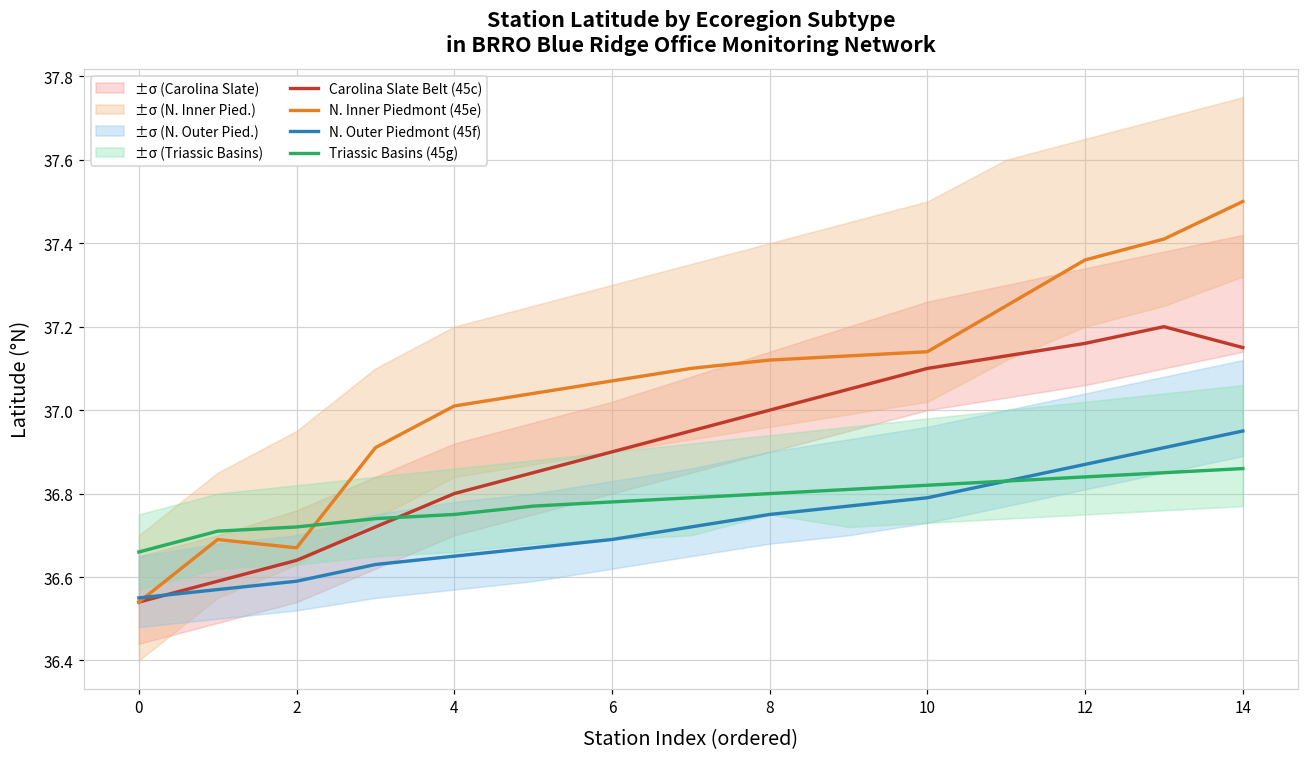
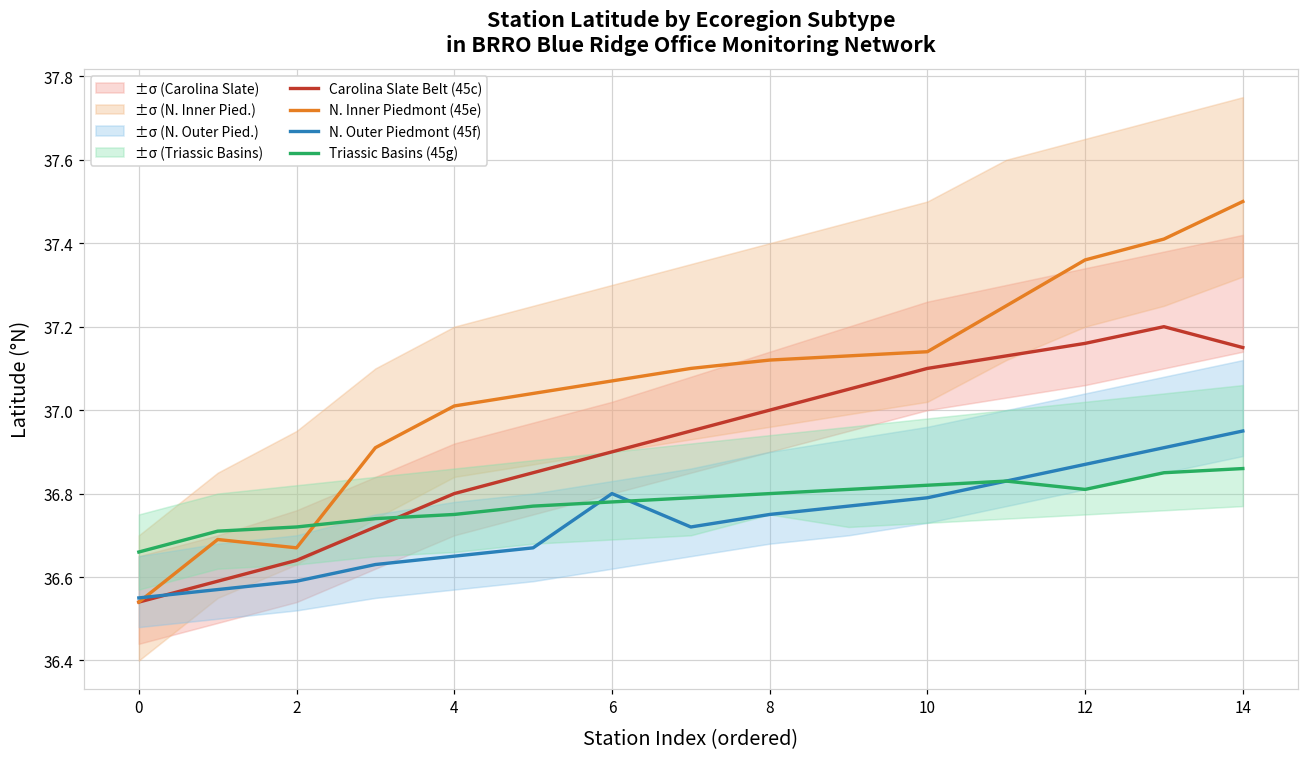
  {
    "Carolina Slate Belt (45c)": {
      "2": 36.64,
      "4": 36.80,
      "8": 37.00,
      "10": 37.10,
      "12": 37.16,
      "14": 37.15
    },
    "N. Inner Piedmont (45e)": {
      "2": 36.67,
      "4": 37.01,
      "6": 37.07,
      "8": 37.12,
      "10": 37.14,
      "12": 37.36,
      "14": 37.50
    },
    "N. Outer Piedmont (45f)": {
      "0": 36.55,
      "2": 36.59,
      "4": 36.65,
-     "6": 36.69,
+     "6": 36.80,
      "8": 36.75,
      "10": 36.79,
      "12": 36.87,
      "14": 36.95
    },
    "Triassic Basins (45g)": {
      "0": 36.66,
      "2": 36.72,
      "4": 36.75,
      "6": 36.78,
      "8": 36.80,
      "10": 36.82,
-     "12": 36.84,
+     "12": 36.81,
      "14": 36.86
    }
  }
